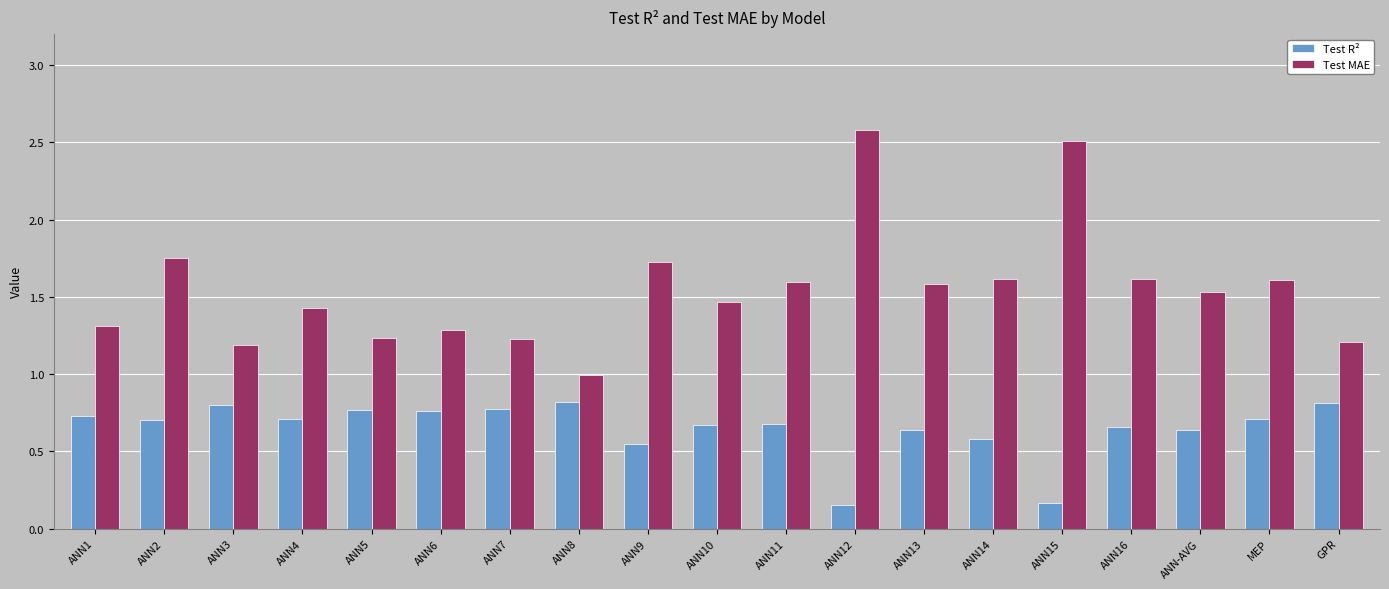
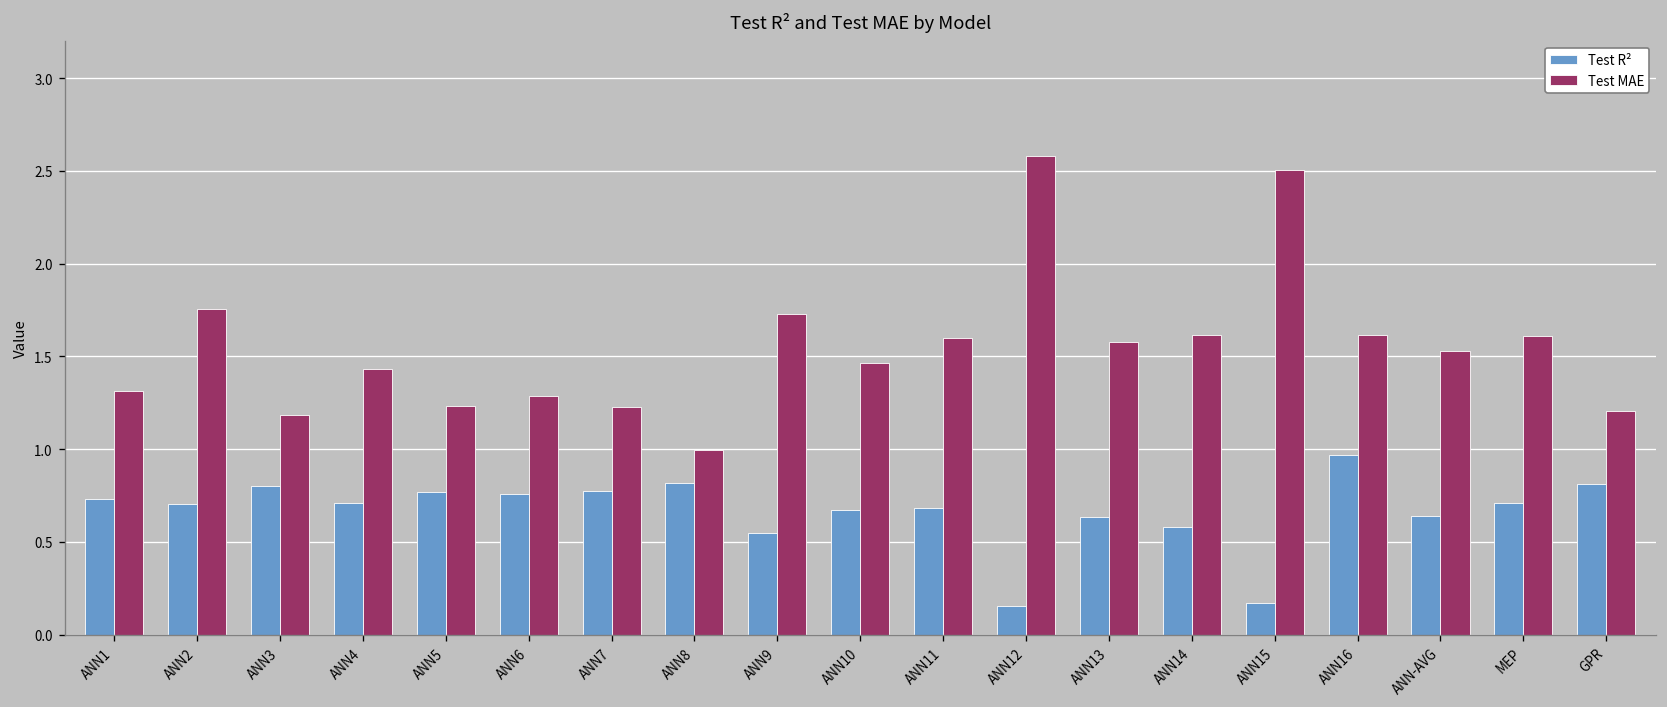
  {
    "Test R²": {
      "ANN1": 0.73,
      "ANN2": 0.70,
      "ANN3": 0.80,
      "ANN4": 0.71,
      "ANN5": 0.77,
      "ANN6": 0.76,
      "ANN7": 0.77,
      "ANN8": 0.82,
      "ANN9": 0.55,
      "ANN10": 0.67,
      "ANN11": 0.68,
      "ANN12": 0.15,
      "ANN13": 0.64,
      "ANN14": 0.58,
      "ANN15": 0.17,
-     "ANN16": 0.66,
+     "ANN16": 0.97,
      "ANN-AVG": 0.64,
      "MEP": 0.71,
      "GPR": 0.81
    },
    "Test MAE": {
      "ANN1": 1.31,
      "ANN2": 1.75,
      "ANN3": 1.19,
      "ANN4": 1.43,
      "ANN5": 1.23,
      "ANN6": 1.29,
      "ANN7": 1.23,
      "ANN8": 0.99,
      "ANN9": 1.73,
      "ANN10": 1.46,
      "ANN11": 1.60,
      "ANN12": 2.58,
      "ANN13": 1.58,
      "ANN14": 1.61,
      "ANN15": 2.51,
      "ANN16": 1.61,
      "ANN-AVG": 1.53,
      "MEP": 1.61,
      "GPR": 1.20
    }
  }
